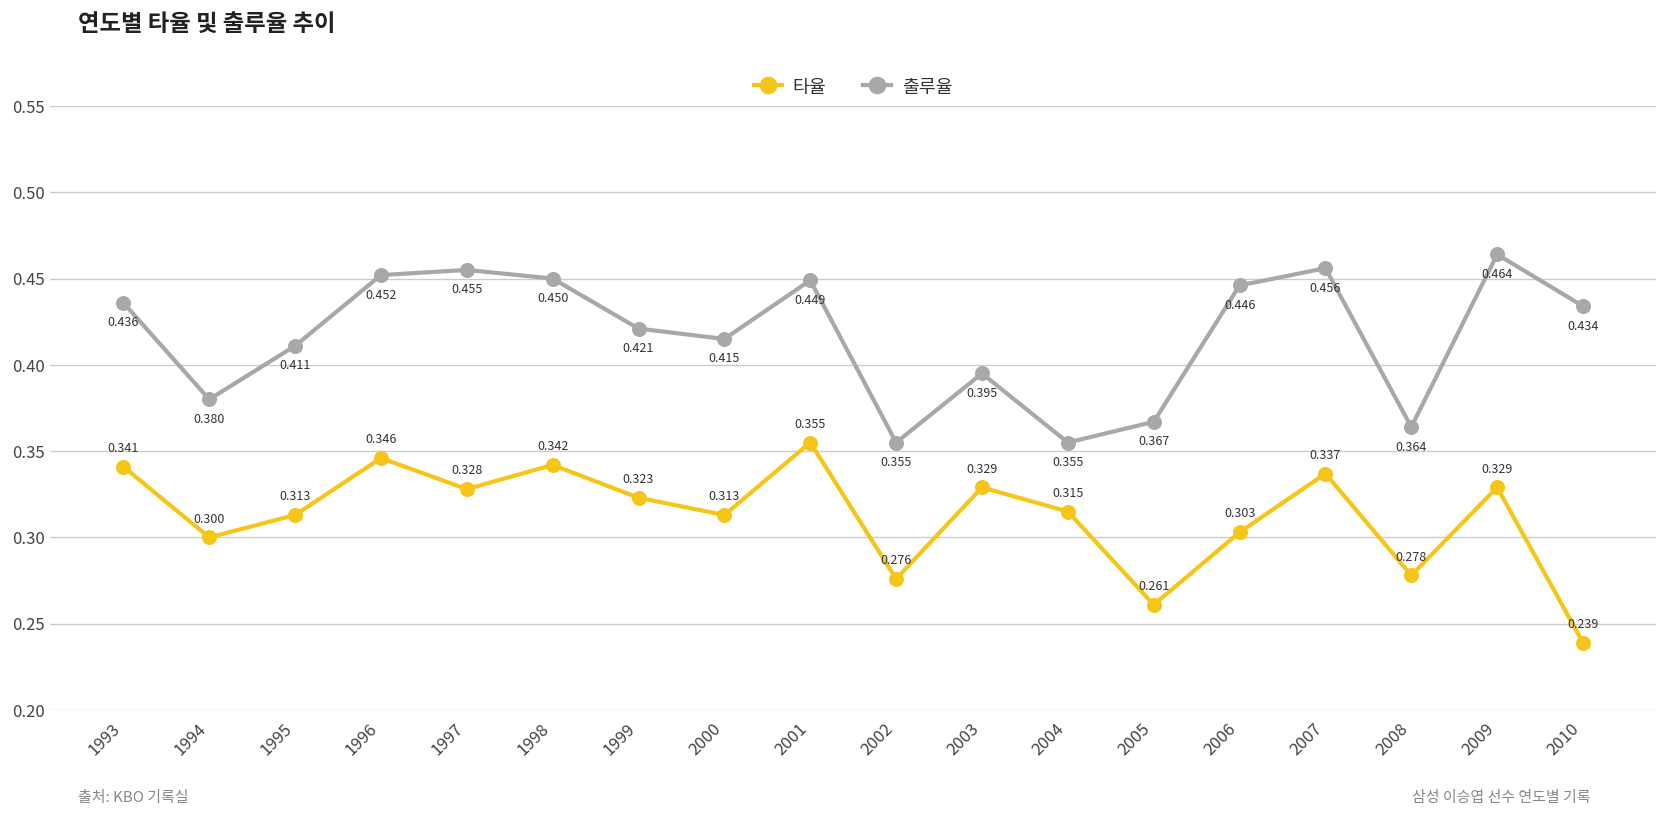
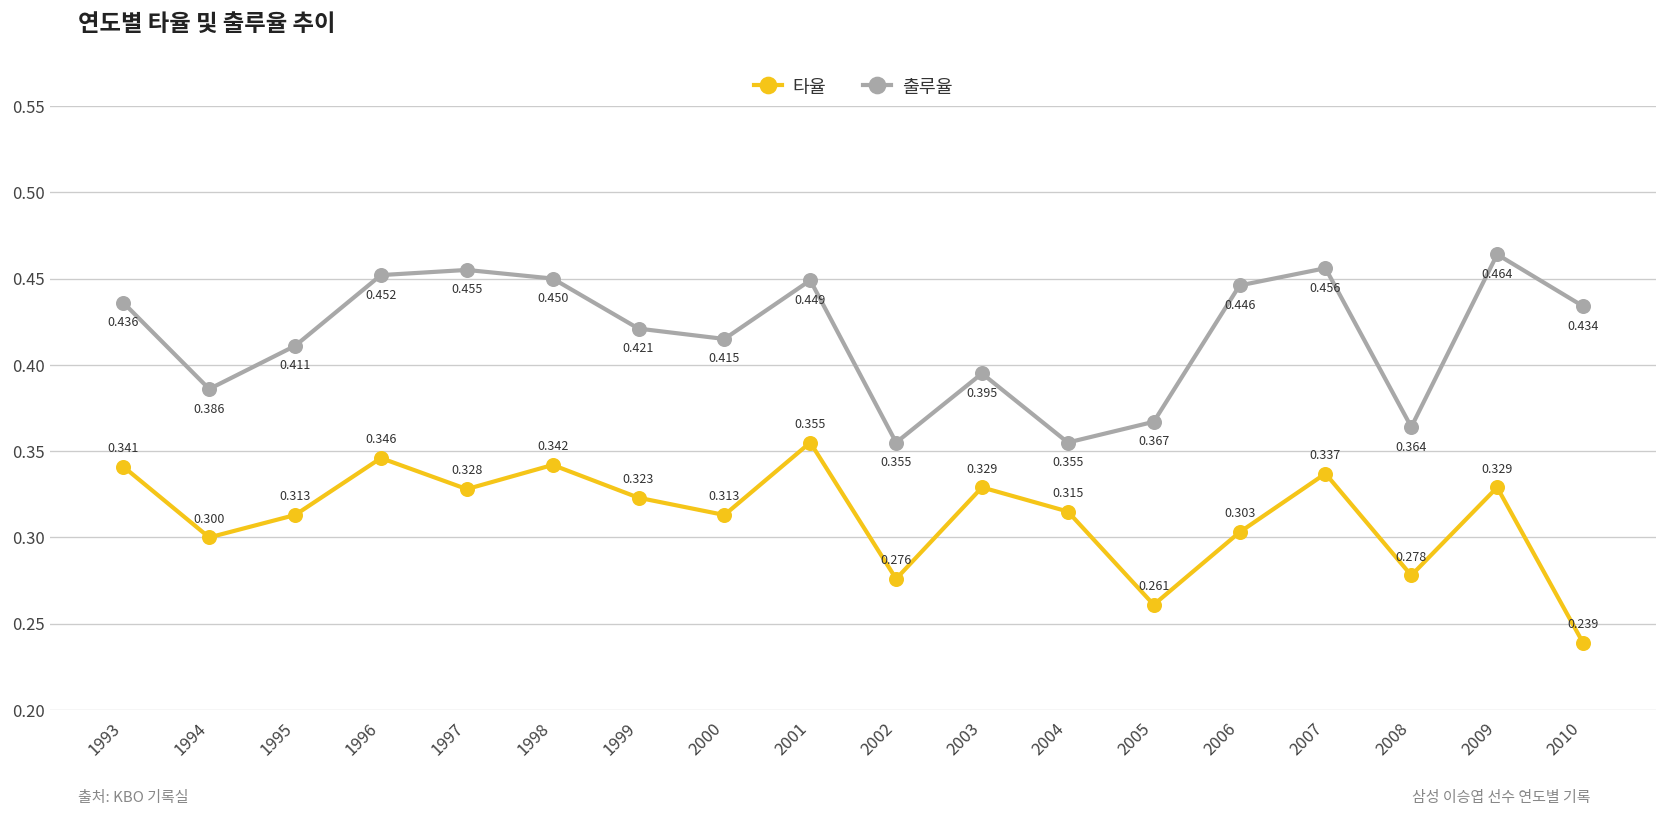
  {
    "타율": {
      "1993": 0.341,
      "1994": 0.300,
      "1995": 0.313,
      "1996": 0.346,
      "1997": 0.328,
      "1998": 0.342,
      "1999": 0.323,
      "2000": 0.313,
      "2001": 0.355,
      "2002": 0.276,
      "2003": 0.329,
      "2004": 0.315,
      "2005": 0.261,
      "2006": 0.303,
      "2007": 0.337,
      "2008": 0.278,
      "2009": 0.329,
      "2010": 0.239
    },
    "출루율": {
      "1993": 0.436,
-     "1994": 0.380,
+     "1994": 0.386,
      "1995": 0.411,
      "1996": 0.452,
      "1997": 0.455,
      "1998": 0.450,
      "1999": 0.421,
      "2000": 0.415,
      "2001": 0.449,
      "2002": 0.355,
      "2003": 0.395,
      "2004": 0.355,
      "2005": 0.367,
      "2006": 0.446,
      "2007": 0.456,
      "2008": 0.364,
      "2009": 0.464,
      "2010": 0.434
    }
  }
